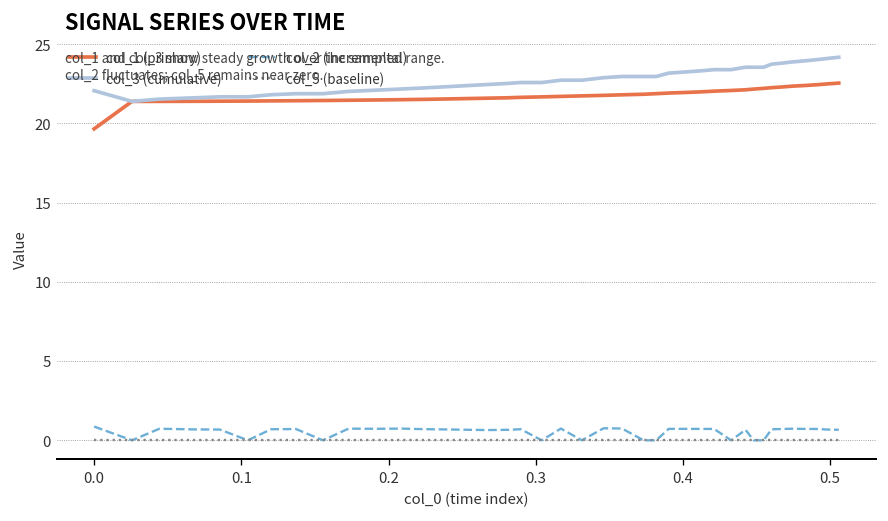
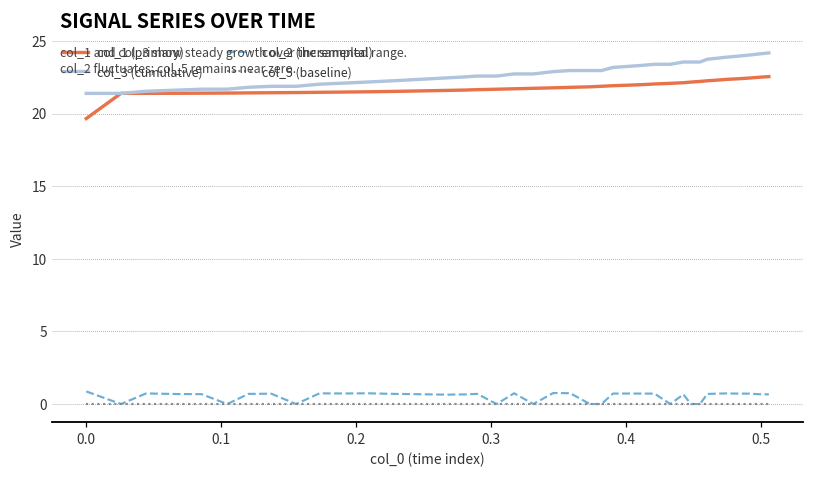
  {
    "col_1 (primary)": {
      "0.0": 19.7
    },
    "col_3 (cumulative)": {
-     "0.0": 22.1
+     "0.0": 21.4
    },
    "col_2 (incremental)": {
      "0.0": 0.9
    },
    "col_5 (baseline)": {
      "0.0": 0.0
    }
  }
